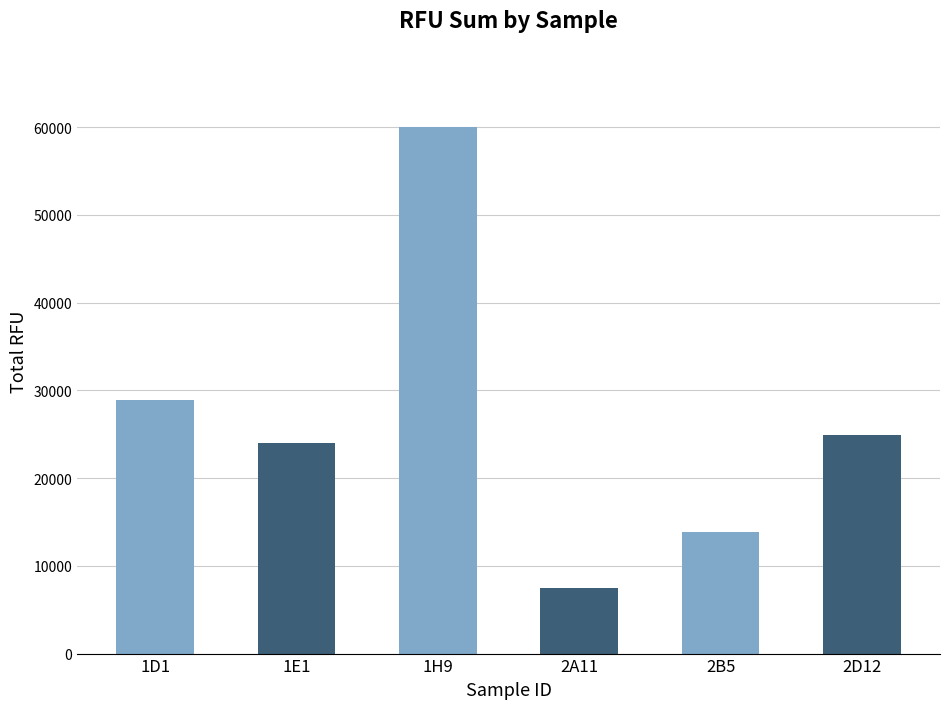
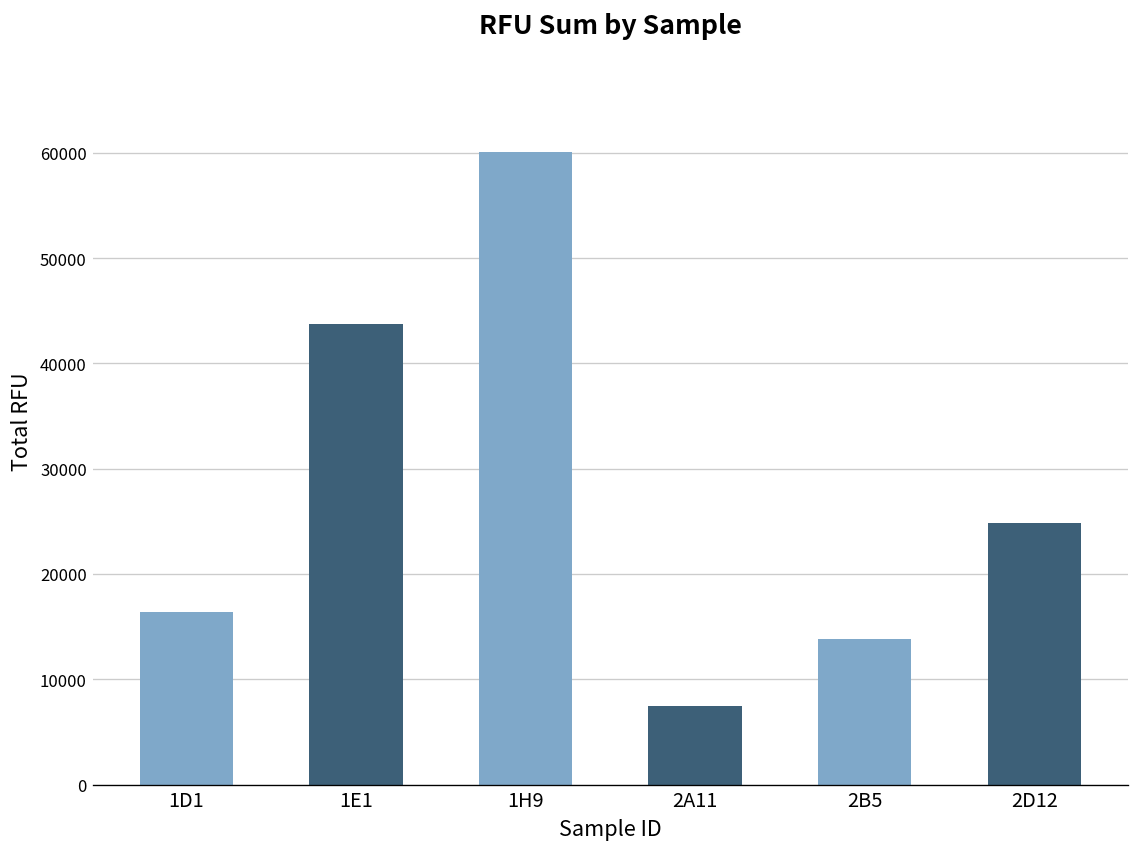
  {
-   "1D1": 29000,
-   "1E1": 24000,
+   "1D1": 16000,
+   "1E1": 44000,
    "1H9": 60000,
    "2A11": 7000,
    "2B5": 14000,
    "2D12": 25000
  }
